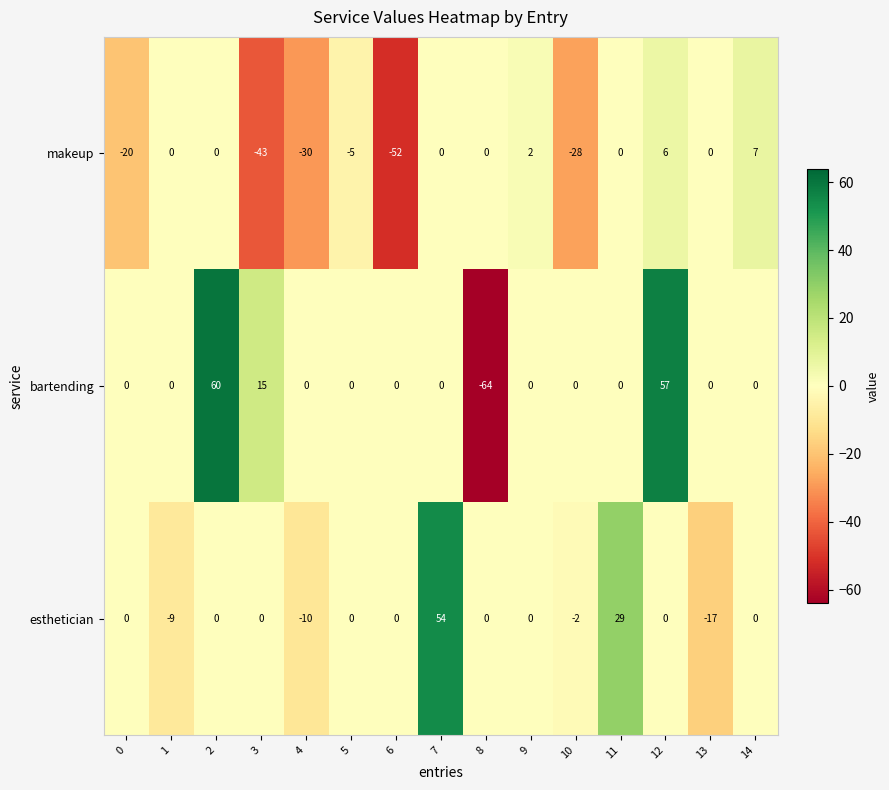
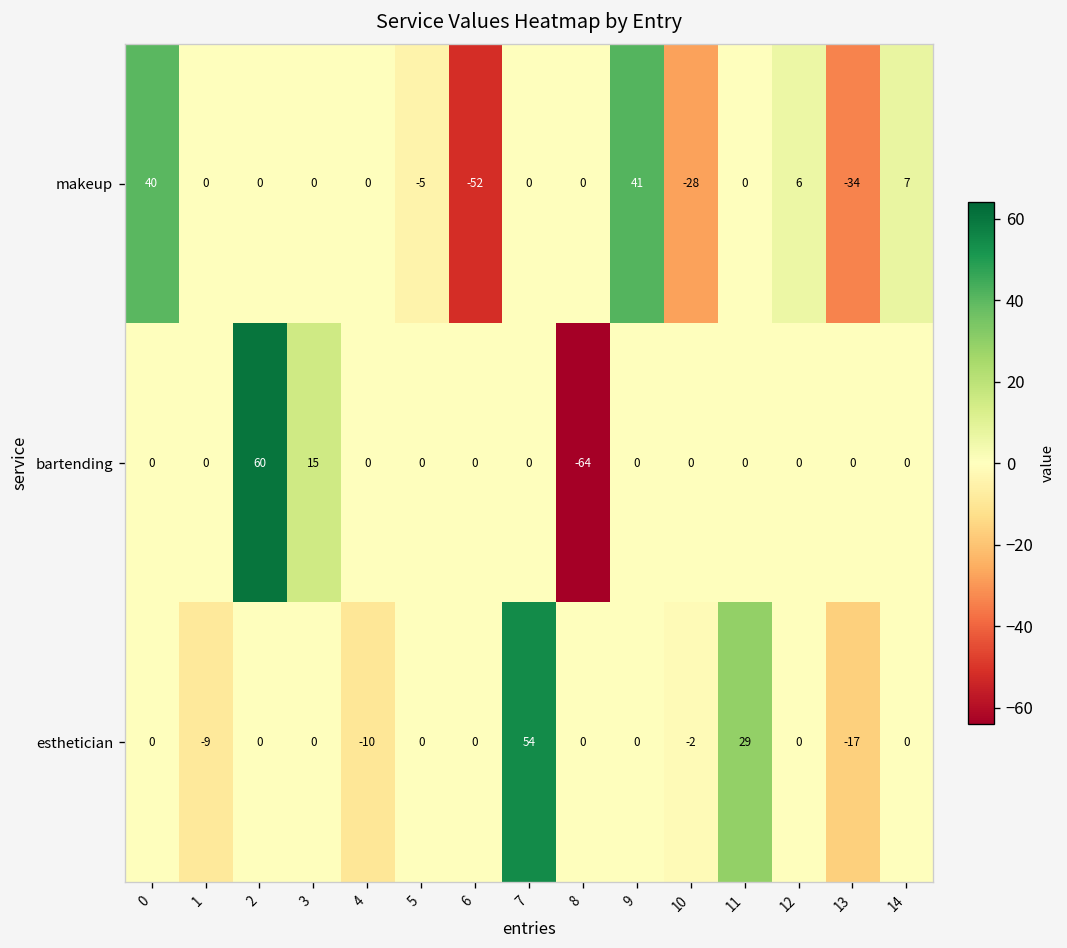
  {
    "makeup": {
-     "0": -20,
+     "0": 40,
      "1": 0,
      "2": 0,
-     "3": -43,
-     "4": -30,
+     "3": 0,
+     "4": 0,
      "5": -5,
      "6": -52,
      "7": 0,
      "8": 0,
-     "9": 2,
+     "9": 41,
      "10": -28,
      "11": 0,
      "12": 6,
-     "13": 0,
+     "13": -34,
      "14": 7
    },
    "bartending": {
      "0": 0,
      "1": 0,
      "2": 60,
      "3": 15,
      "4": 0,
      "5": 0,
      "6": 0,
      "7": 0,
      "8": -64,
      "9": 0,
      "10": 0,
      "11": 0,
-     "12": 57,
+     "12": 0,
      "13": 0,
      "14": 0
    },
    "esthetician": {
      "0": 0,
      "1": -9,
      "2": 0,
      "3": 0,
      "4": -10,
      "5": 0,
      "6": 0,
      "7": 54,
      "8": 0,
      "9": 0,
      "10": -2,
      "11": 29,
      "12": 0,
      "13": -17,
      "14": 0
    }
  }
